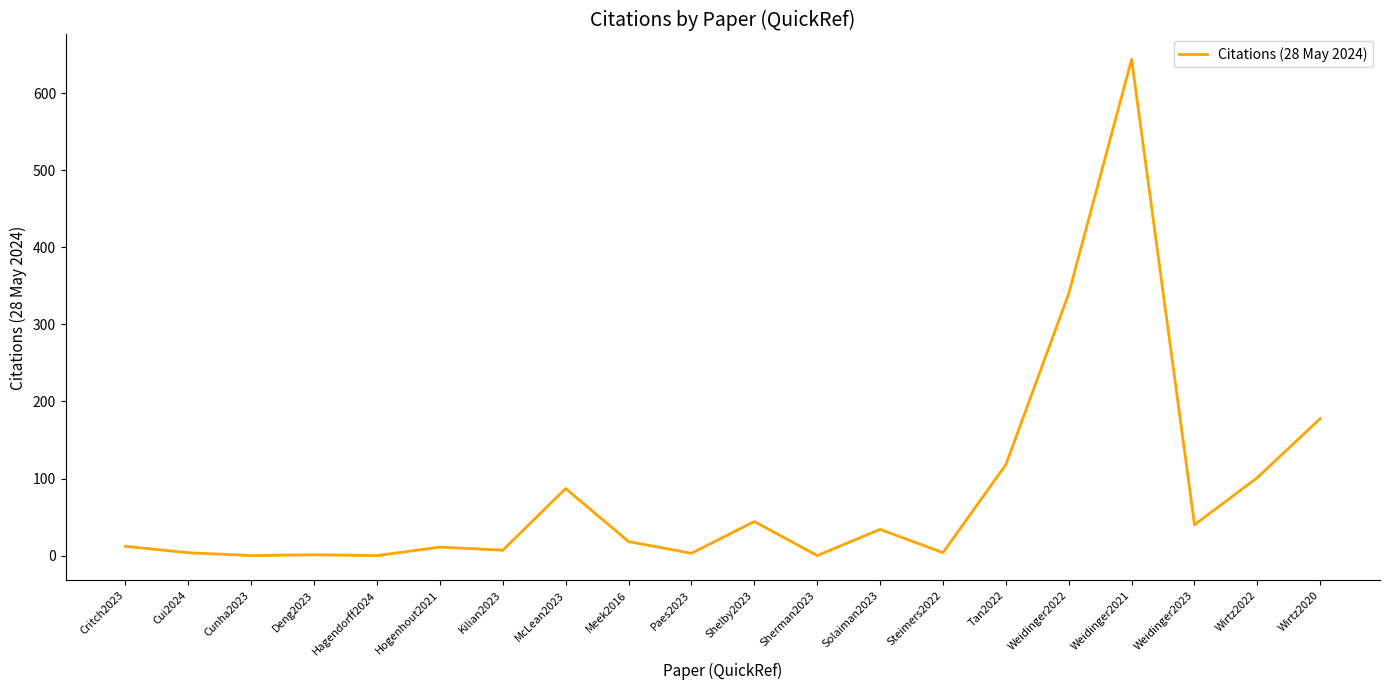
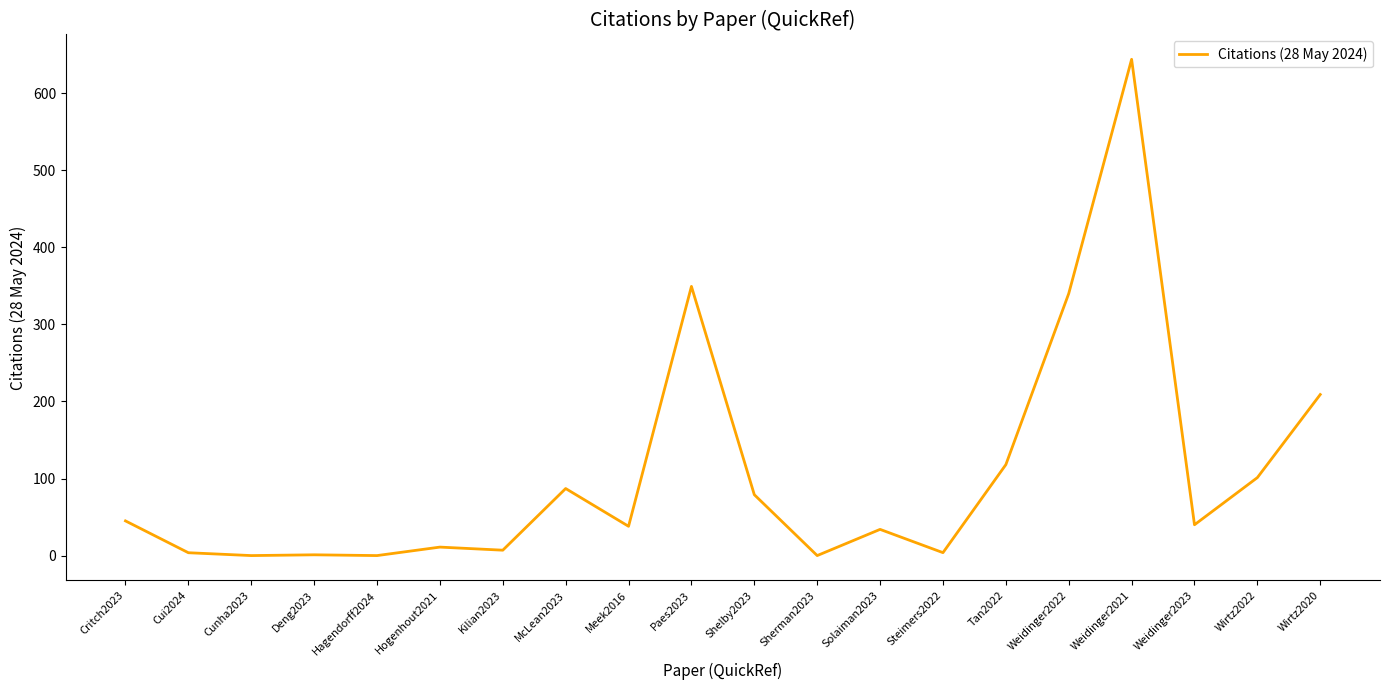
  {
-   "Critch2023": 10,
+   "Critch2023": 50,
    "Cui2024": 0,
    "Cunha2023": 0,
    "Deng2023": 0,
    "Hagendorff2024": 0,
    "Hogenhout2021": 10,
    "Kilian2023": 10,
    "McLean2023": 90,
-   "Meek2016": 20,
-   "Paes2023": 0,
-   "Shelby2023": 40,
+   "Meek2016": 40,
+   "Paes2023": 350,
+   "Shelby2023": 80,
    "Sherman2023": 0,
    "Solaiman2023": 30,
    "Steimers2022": 0,
    "Tan2022": 120,
    "Weidinger2022": 340,
    "Weidinger2021": 640,
    "Weidinger2023": 40,
    "Wirtz2022": 100,
-   "Wirtz2020": 180
+   "Wirtz2020": 210
  }
